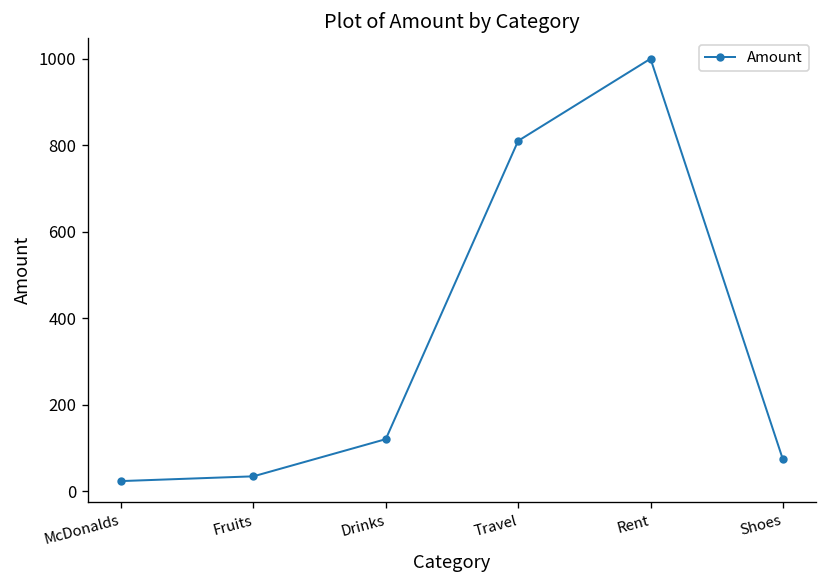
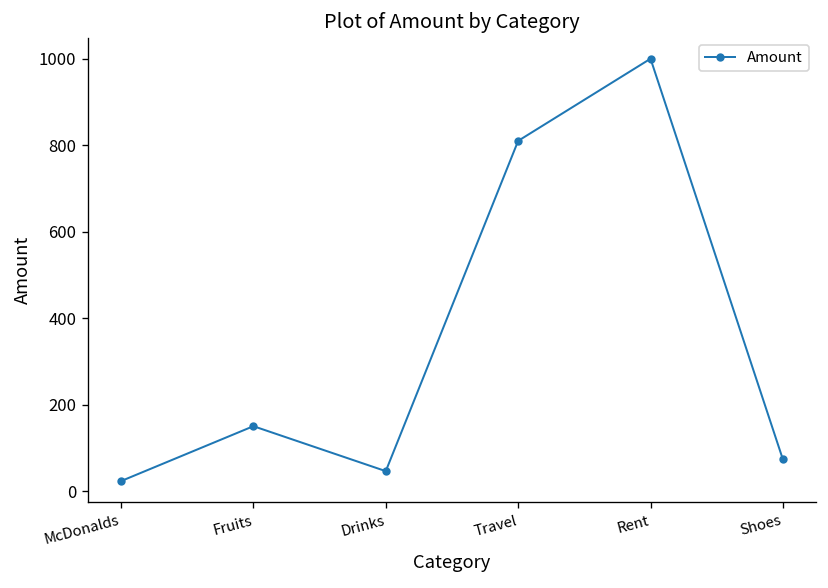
  {
    "McDonalds": 20,
-   "Fruits": 30,
-   "Drinks": 120,
+   "Fruits": 150,
+   "Drinks": 50,
    "Travel": 810,
    "Rent": 1000,
    "Shoes": 70
  }
